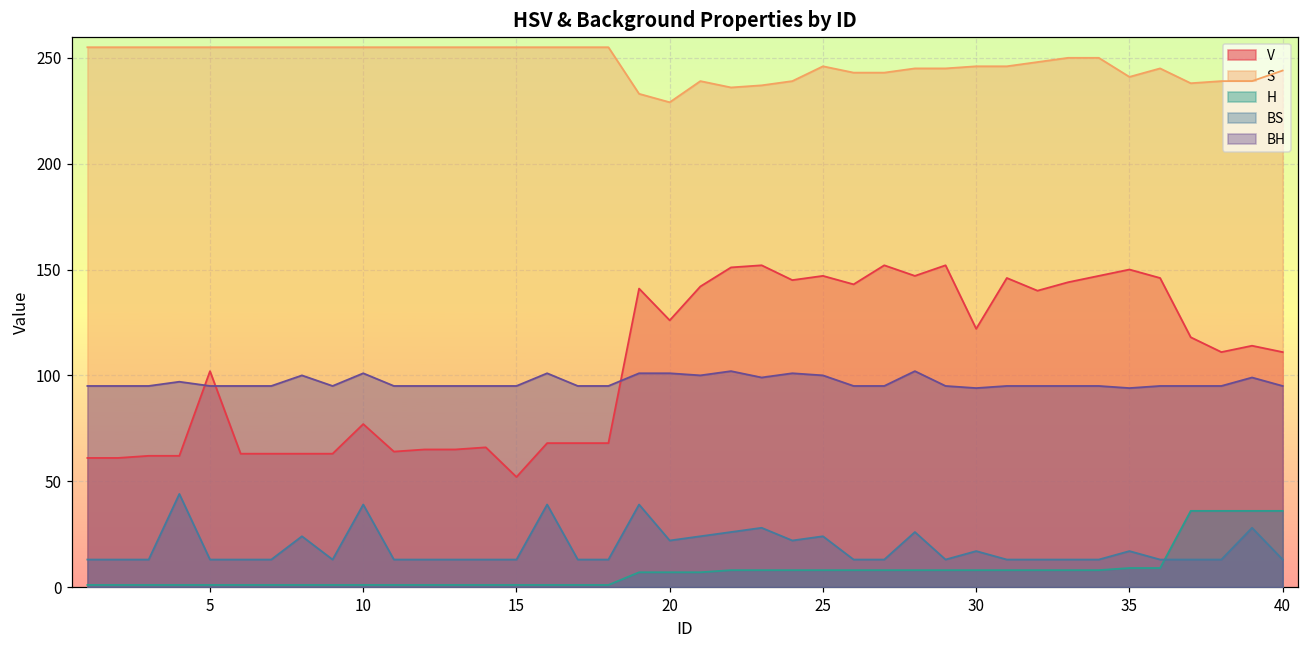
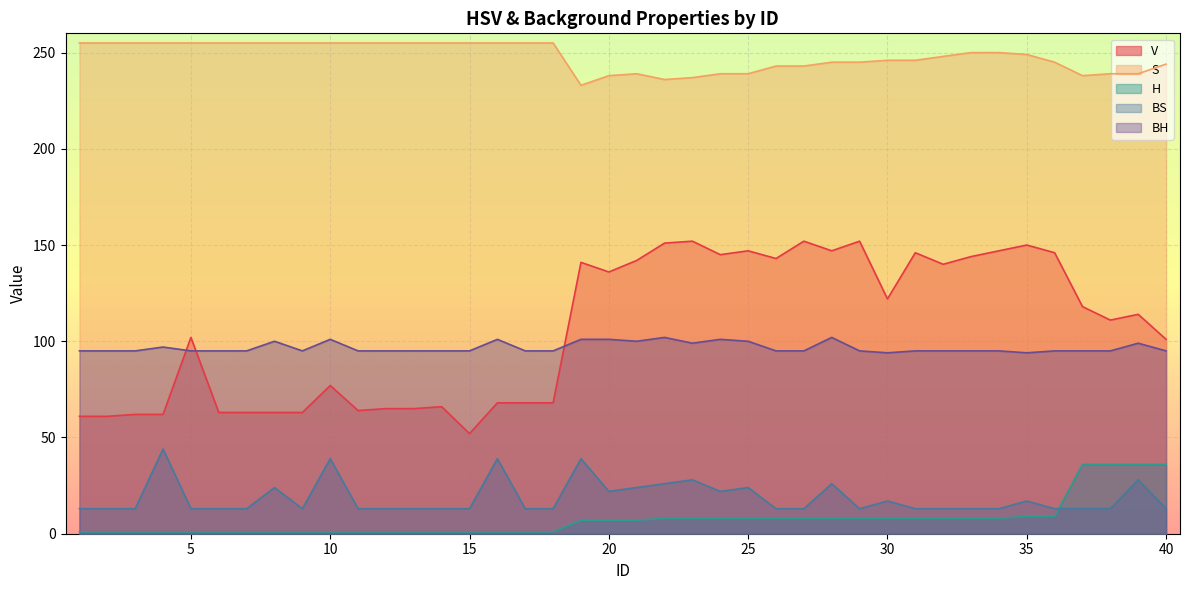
  {
    "V": {
      "5": 102,
      "10": 77,
      "15": 52,
-     "20": 126,
+     "20": 136,
      "25": 147,
      "30": 122,
      "35": 150,
-     "40": 111
+     "40": 101
    },
    "S": {
      "5": 255,
      "10": 255,
      "15": 255,
-     "20": 229,
-     "25": 246,
+     "20": 238,
+     "25": 239,
      "30": 246,
-     "35": 241
+     "35": 249
    }
  }
